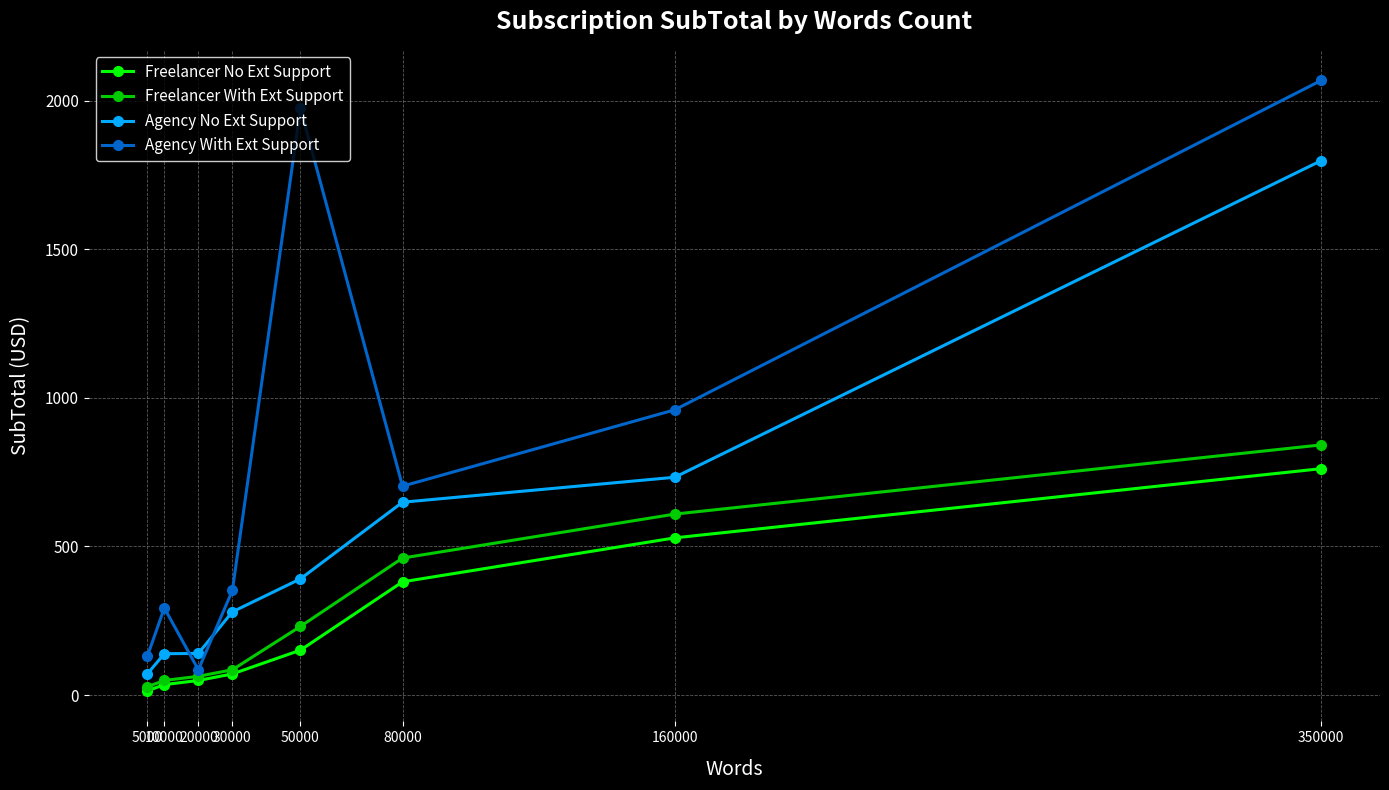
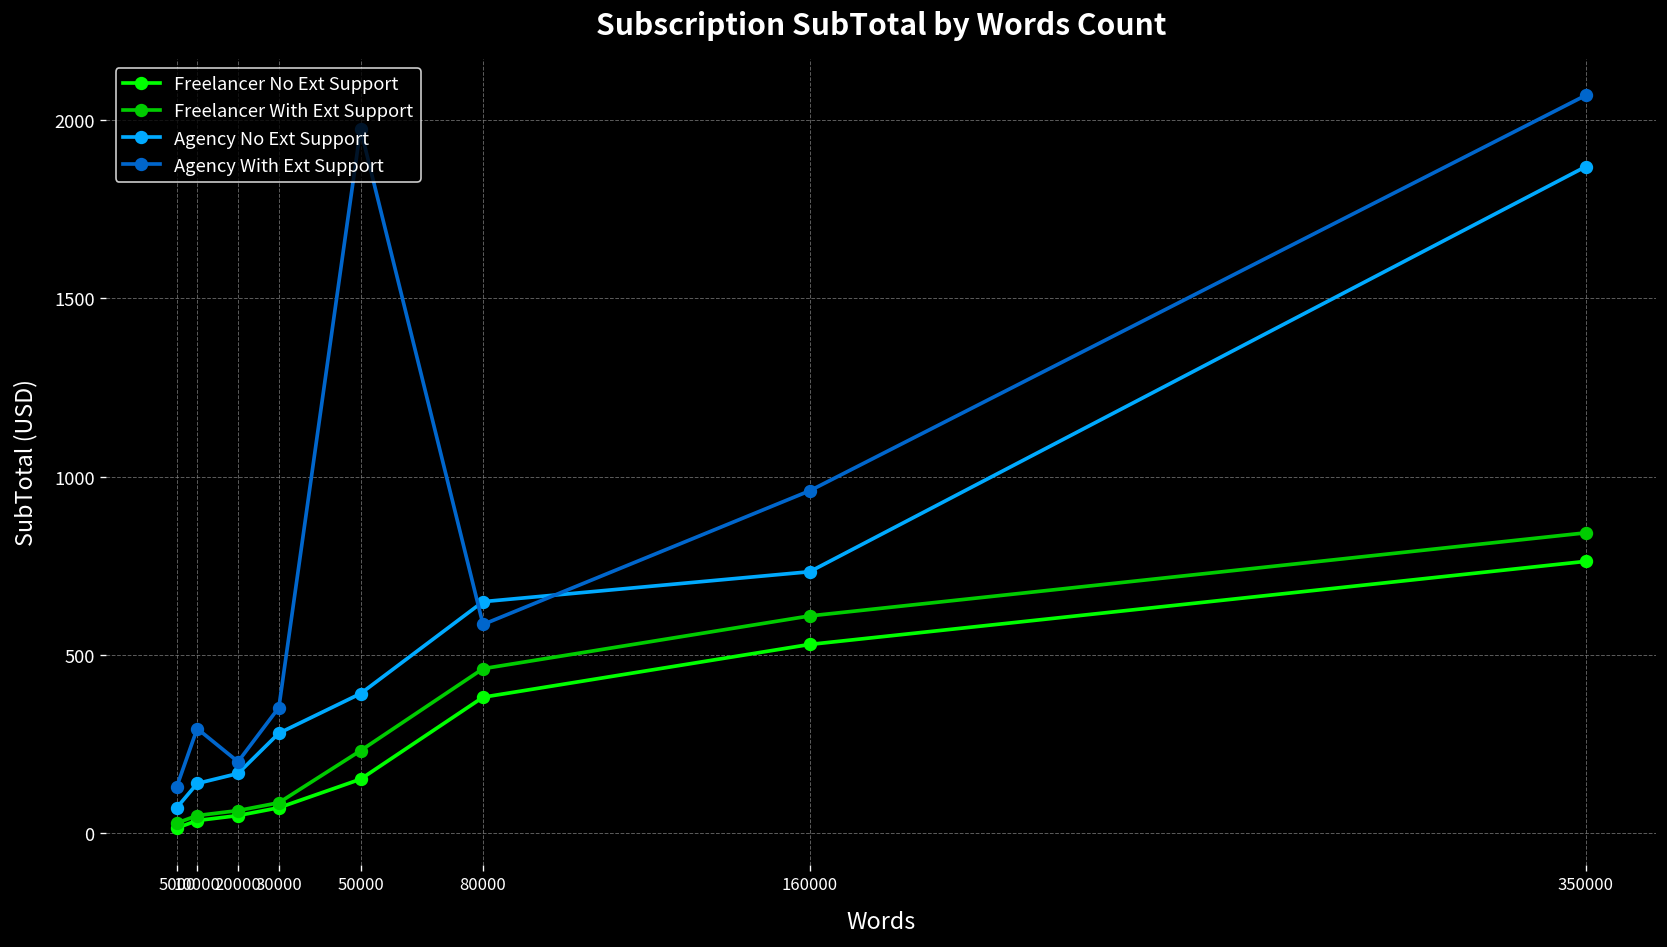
  {
    "Agency No Ext Support": {
-     "20000": 140,
+     "20000": 170,
      "30000": 280,
      "50000": 390,
      "80000": 650,
      "160000": 730,
-     "350000": 1800
+     "350000": 1870
    },
    "Agency With Ext Support": {
-     "20000": 90,
+     "20000": 200,
      "30000": 350,
-     "80000": 700,
+     "80000": 590,
      "160000": 960,
      "350000": 2070
    }
  }
